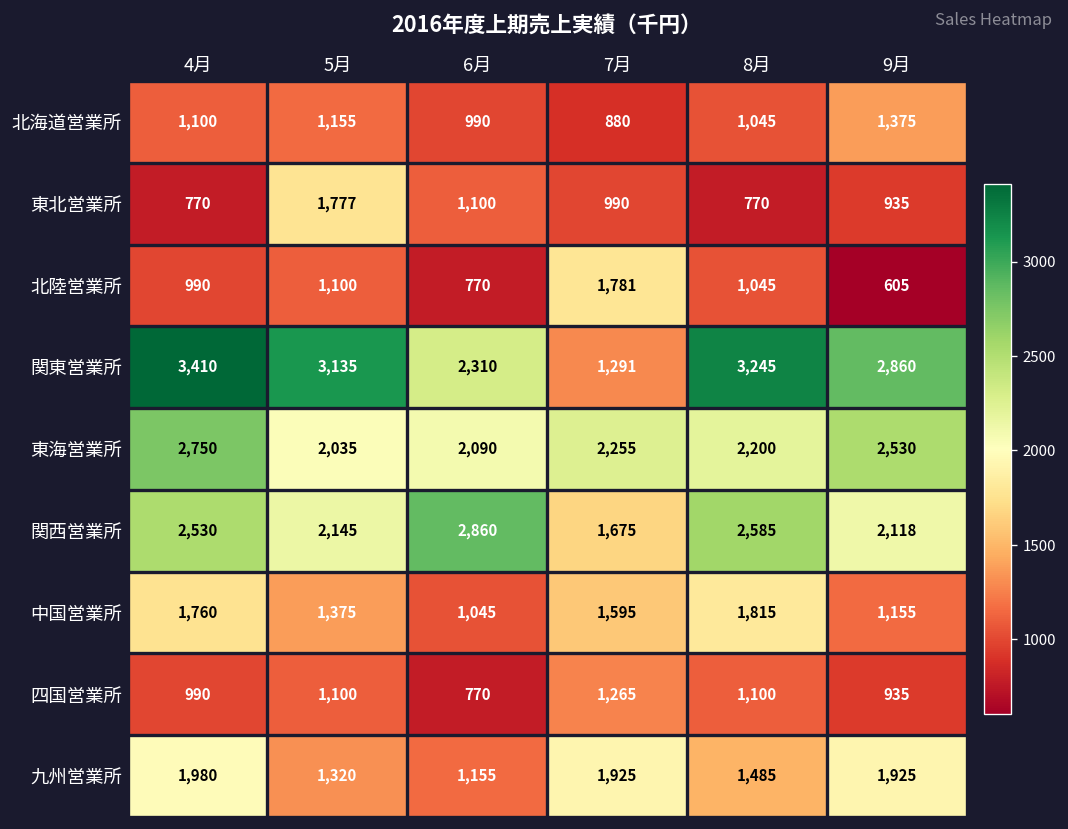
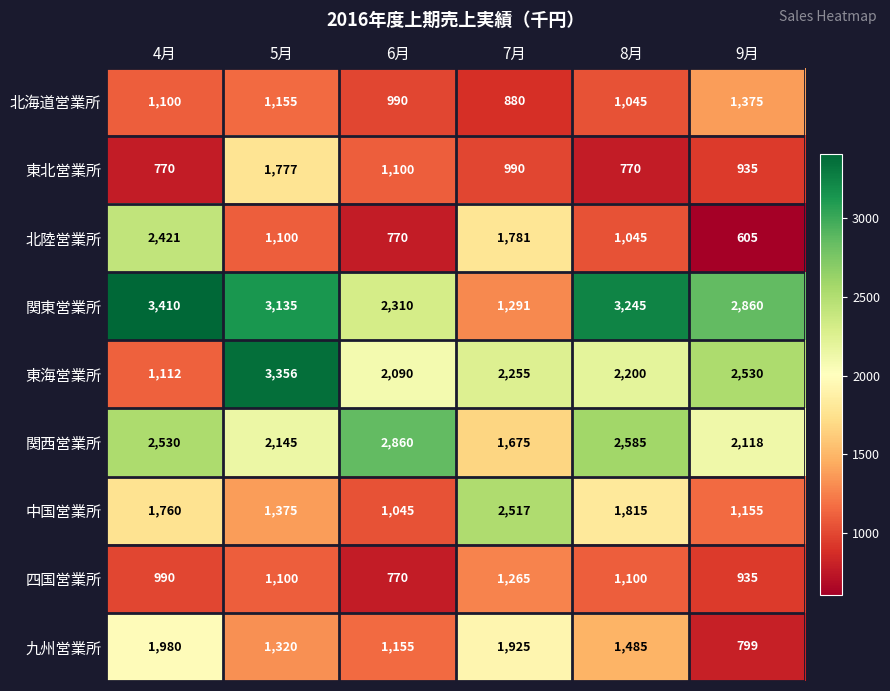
  {
    "北海道営業所": {
      "4月": "1,100",
      "5月": "1,155",
      "6月": "990",
      "7月": "880",
      "8月": "1,045",
      "9月": "1,375"
    },
    "東北営業所": {
      "4月": "770",
      "5月": "1,777",
      "6月": "1,100",
      "7月": "990",
      "8月": "770",
      "9月": "935"
    },
    "北陸営業所": {
-     "4月": "990",
+     "4月": "2,421",
      "5月": "1,100",
      "6月": "770",
      "7月": "1,781",
      "8月": "1,045",
      "9月": "605"
    },
    "関東営業所": {
      "4月": "3,410",
      "5月": "3,135",
      "6月": "2,310",
      "7月": "1,291",
      "8月": "3,245",
      "9月": "2,860"
    },
    "東海営業所": {
-     "4月": "2,750",
-     "5月": "2,035",
+     "4月": "1,112",
+     "5月": "3,356",
      "6月": "2,090",
      "7月": "2,255",
      "8月": "2,200",
      "9月": "2,530"
    },
    "関西営業所": {
      "4月": "2,530",
      "5月": "2,145",
      "6月": "2,860",
      "7月": "1,675",
      "8月": "2,585",
      "9月": "2,118"
    },
    "中国営業所": {
      "4月": "1,760",
      "5月": "1,375",
      "6月": "1,045",
-     "7月": "1,595",
+     "7月": "2,517",
      "8月": "1,815",
      "9月": "1,155"
    },
    "四国営業所": {
      "4月": "990",
      "5月": "1,100",
      "6月": "770",
      "7月": "1,265",
      "8月": "1,100",
      "9月": "935"
    },
    "九州営業所": {
      "4月": "1,980",
      "5月": "1,320",
      "6月": "1,155",
      "7月": "1,925",
      "8月": "1,485",
-     "9月": "1,925"
+     "9月": "799"
    }
  }
